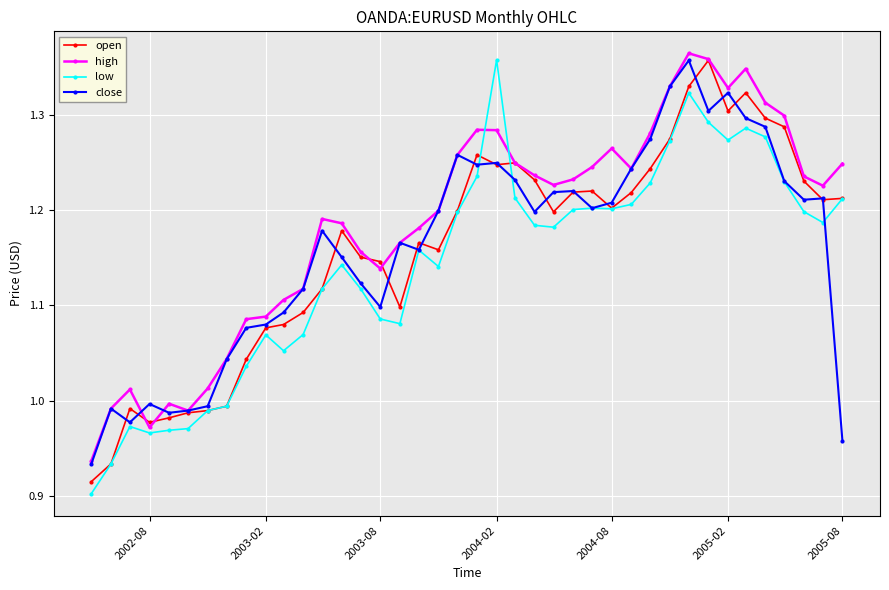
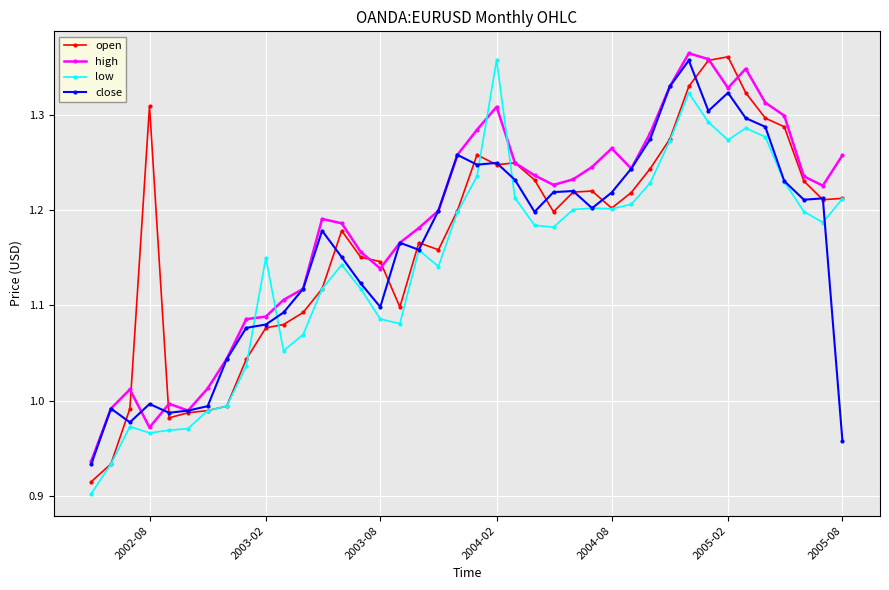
  {
    "open": {
-     "2002-08": 0.98,
+     "2002-08": 1.31,
      "2003-02": 1.08,
      "2003-08": 1.15,
-     "2005-02": 1.30
+     "2005-02": 1.36
    },
    "high": {
      "2002-08": 0.97,
      "2003-02": 1.09,
      "2003-08": 1.14,
-     "2004-02": 1.28,
+     "2004-02": 1.31,
      "2004-08": 1.26,
      "2005-02": 1.33,
-     "2005-08": 1.25
+     "2005-08": 1.26
    },
    "low": {
      "2002-08": 0.97,
-     "2003-02": 1.07,
+     "2003-02": 1.15,
      "2003-08": 1.09,
      "2004-02": 1.36,
      "2005-02": 1.27
    },
    "close": {
      "2002-08": 1.00,
      "2003-02": 1.08,
      "2003-08": 1.10,
-     "2004-08": 1.21,
+     "2004-08": 1.22,
      "2005-02": 1.32,
      "2005-08": 0.96
    }
  }
